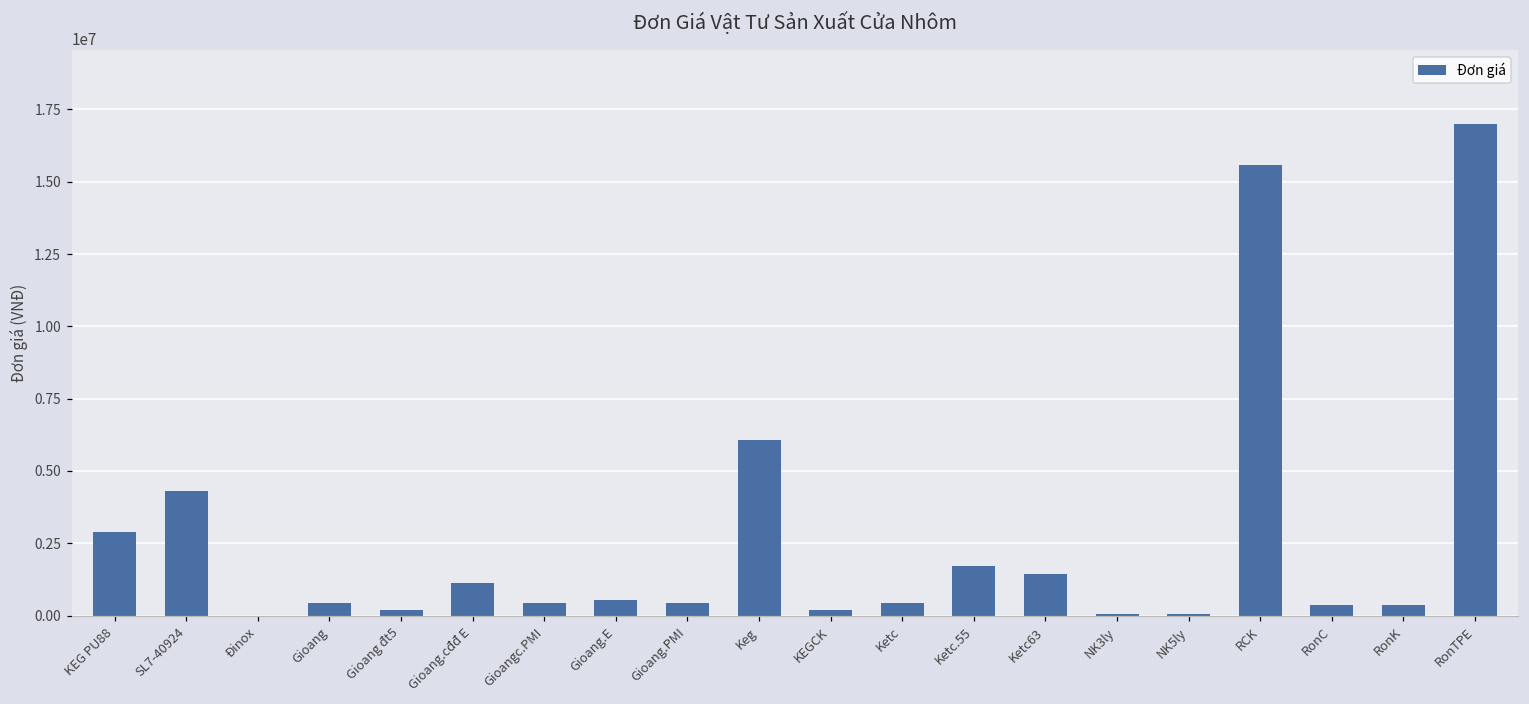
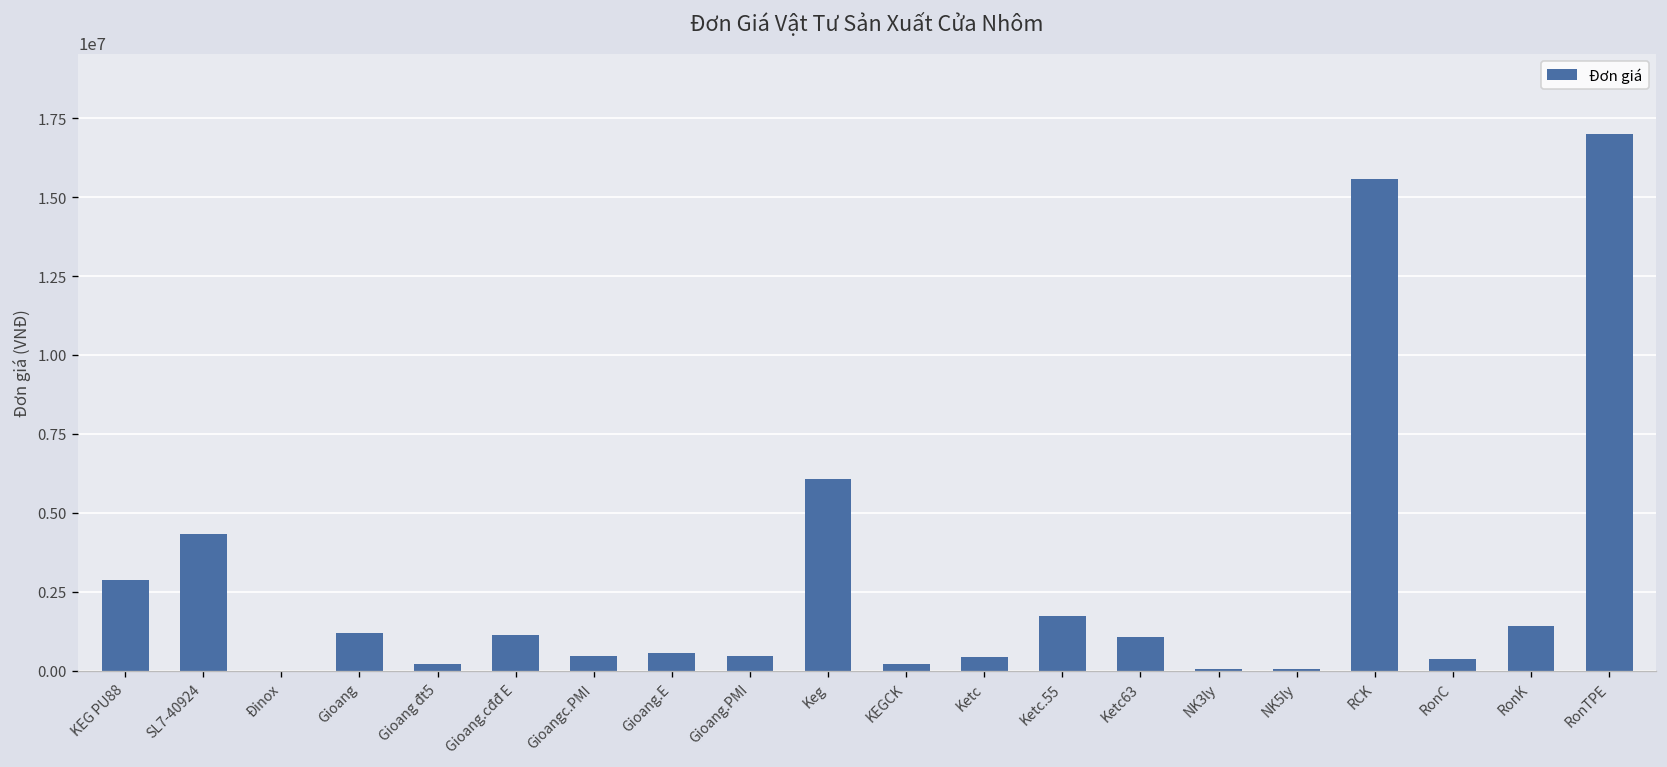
  {
    "KEG PU88": 2900000,
    "SL7-40924": 4300000,
    "Đinox": 0,
-   "Gioang": 500000,
+   "Gioang": 1200000,
    "Gioang đt5": 200000,
    "Gioang.cđđ E": 1100000,
    "Gioangc.PMI": 500000,
    "Gioang.E": 600000,
    "Gioang.PMI": 500000,
    "Keg": 6100000,
    "KEGCK": 200000,
    "Ketc": 400000,
    "Ketc.55": 1700000,
-   "Ketc63": 1400000,
+   "Ketc63": 1100000,
    "RCK": 15600000,
    "RonC": 400000,
-   "RonK": 400000,
+   "RonK": 1400000,
    "RonTPE": 17000000
  }
